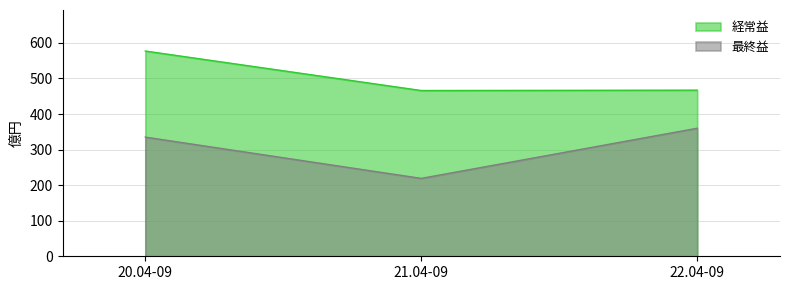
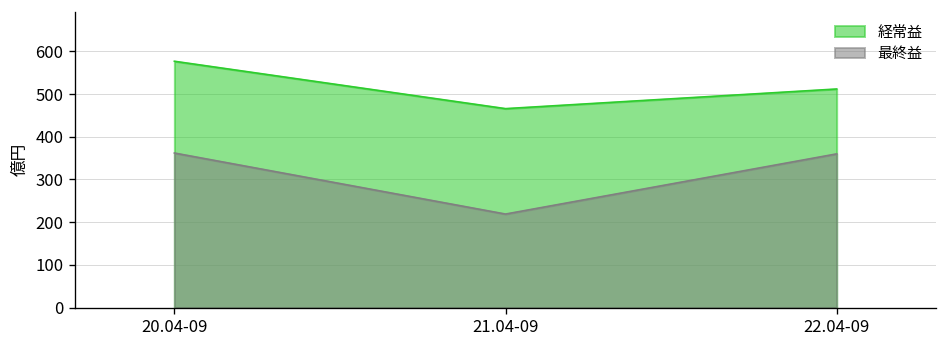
  {
    "経常益": {
      "20.04-09": 580,
      "21.04-09": 470,
-     "22.04-09": 470
+     "22.04-09": 510
    },
    "最終益": {
-     "20.04-09": 340,
+     "20.04-09": 360,
      "21.04-09": 220,
      "22.04-09": 360
    }
  }
